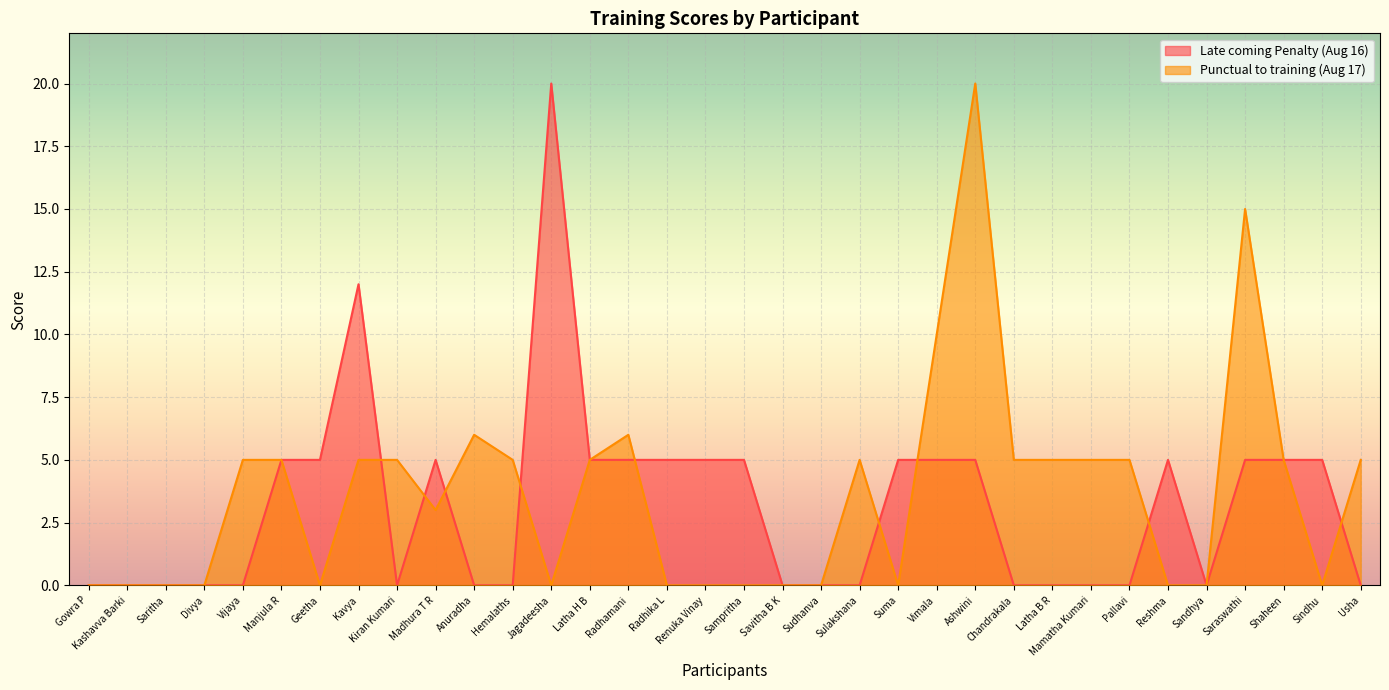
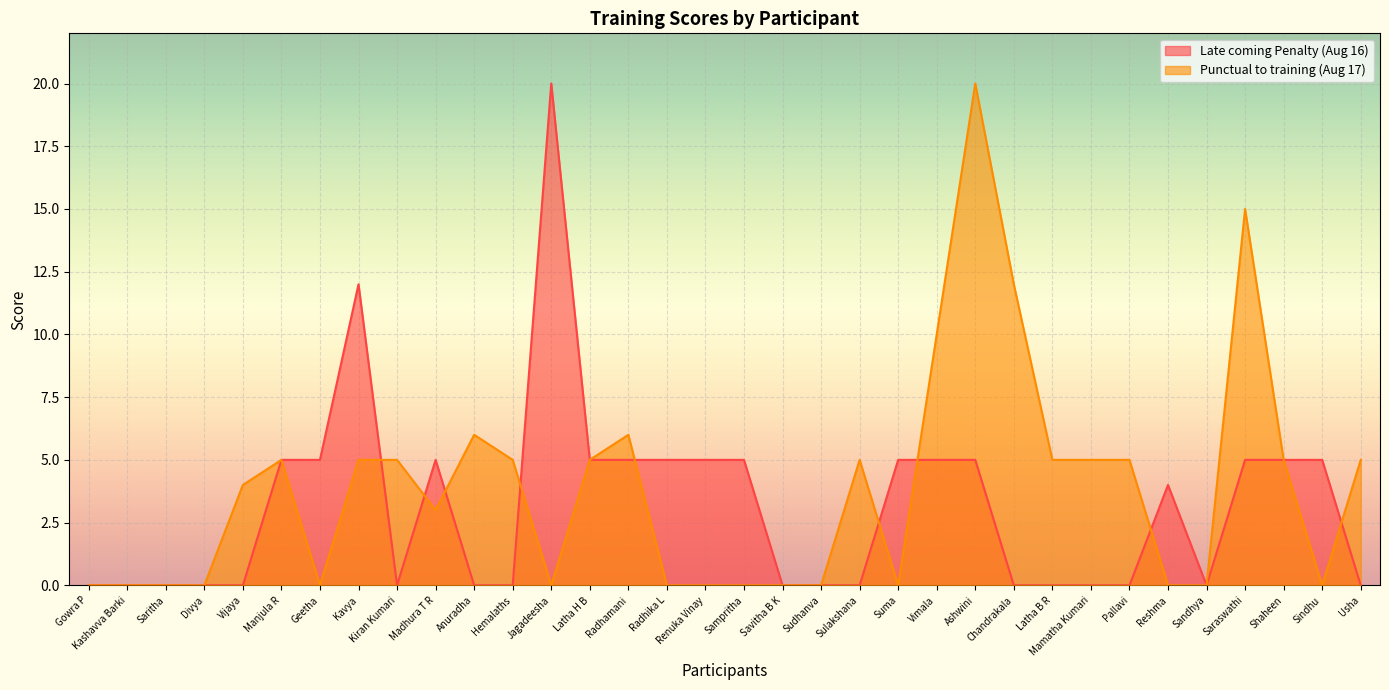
  {
    "Late coming Penalty (Aug 16)": {
      "Vijaya": 0,
      "Geetha": 5,
      "Kavya": 12,
      "Kiran Kumari": 0,
      "Madhura T R": 5,
      "Anuradha": 0,
      "Hemalaths": 0,
      "Jagadeesha": 20,
      "Radhamani": 5,
      "Radhika L": 5,
      "Renuka Vinay": 5,
      "Sampritha": 5,
      "Sulakshana": 0,
      "Suma": 5,
      "Vimala": 5,
      "Ashwini": 5,
      "Chandrakala": 0,
      "Latha B R": 0,
      "Mamatha Kumari": 0,
      "Pallavi": 0,
-     "Reshma": 5,
+     "Reshma": 4,
      "Saraswathi": 5,
      "Sindhu": 5,
      "Usha": 0
    },
    "Punctual to training (Aug 17)": {
-     "Vijaya": 5,
+     "Vijaya": 4,
      "Geetha": 0,
      "Kavya": 5,
      "Kiran Kumari": 5,
      "Madhura T R": 3,
      "Anuradha": 6,
      "Hemalaths": 5,
      "Jagadeesha": 0,
      "Radhamani": 6,
      "Radhika L": 0,
      "Renuka Vinay": 0,
      "Sampritha": 0,
      "Sulakshana": 5,
      "Suma": 0,
      "Vimala": 10,
      "Ashwini": 20,
-     "Chandrakala": 5,
+     "Chandrakala": 12,
      "Latha B R": 5,
      "Mamatha Kumari": 5,
      "Pallavi": 5,
      "Reshma": 0,
      "Saraswathi": 15,
      "Sindhu": 0,
      "Usha": 5
    }
  }
